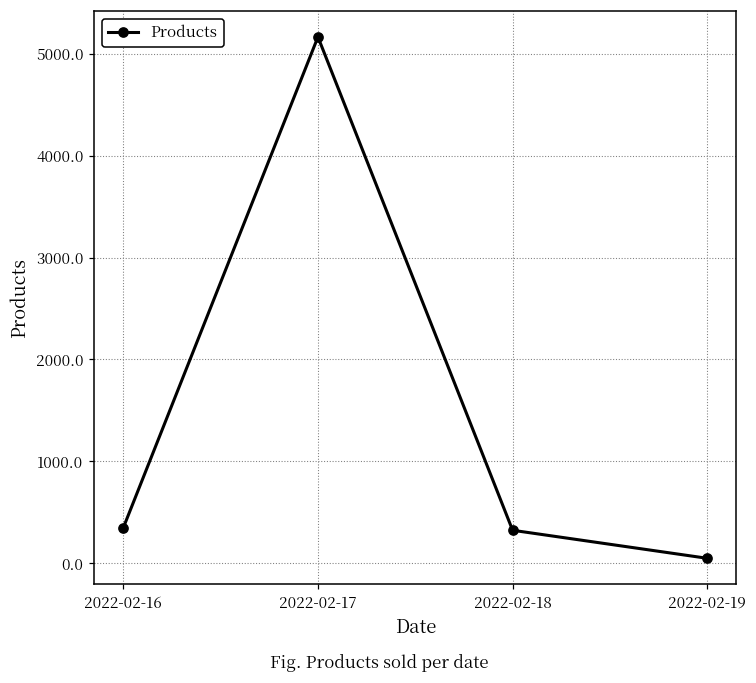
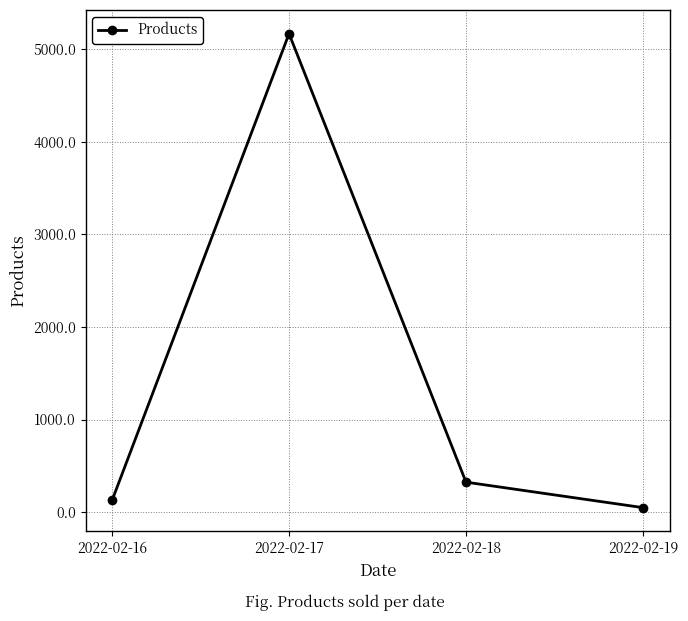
  {
-   "2022-02-16": 300,
+   "2022-02-16": 100,
    "2022-02-17": 5200,
    "2022-02-18": 300,
    "2022-02-19": 0
  }
